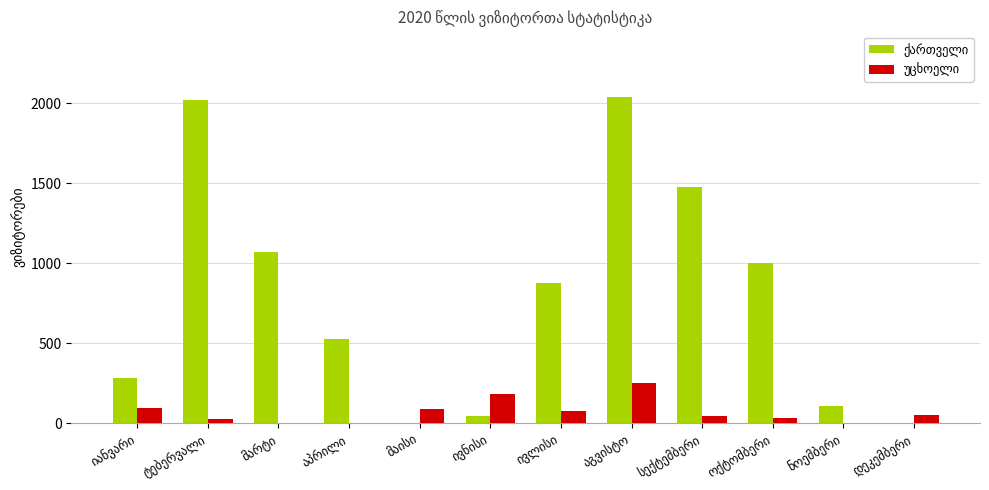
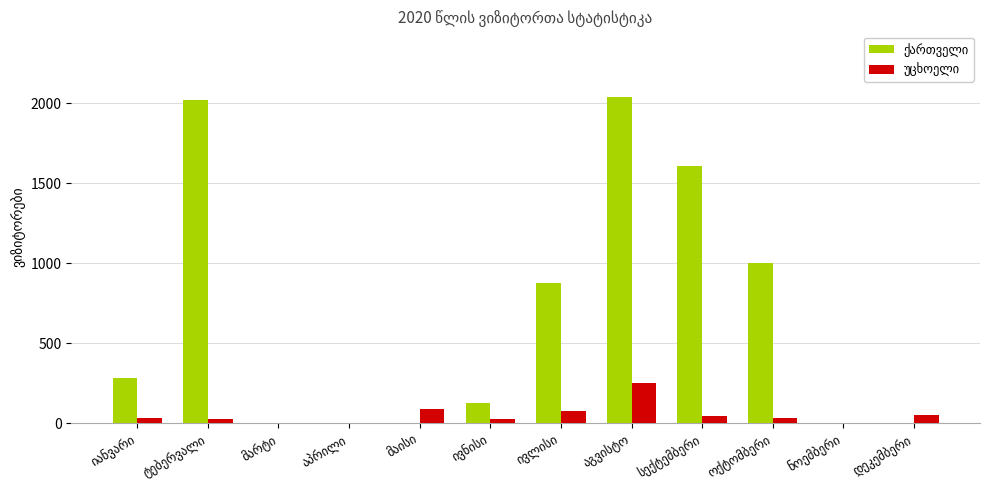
  {
    "ქართველი": {
      "იანვარი": 280,
      "ტებერვალი": 2020,
-     "მარტი": 1070,
-     "აპრილი": 530,
+     "მარტი": 0,
+     "აპრილი": 0,
      "მაისი": 0,
-     "ივნისი": 50,
+     "ივნისი": 120,
      "ივლისი": 880,
      "აგვისტო": 2040,
-     "სექტემბერი": 1480,
+     "სექტემბერი": 1610,
      "ოქტომბერი": 1000,
-     "ნოემბერი": 110,
+     "ნოემბერი": 0,
      "დეკემბერი": 0
    },
    "უცხოელი": {
-     "იანვარი": 90,
+     "იანვარი": 30,
      "ტებერვალი": 30,
      "მარტი": 0,
      "აპრილი": 0,
      "მაისი": 90,
-     "ივნისი": 180,
+     "ივნისი": 20,
      "ივლისი": 80,
      "აგვისტო": 250,
      "სექტემბერი": 50,
      "ოქტომბერი": 30,
      "ნოემბერი": 0,
      "დეკემბერი": 50
    }
  }
